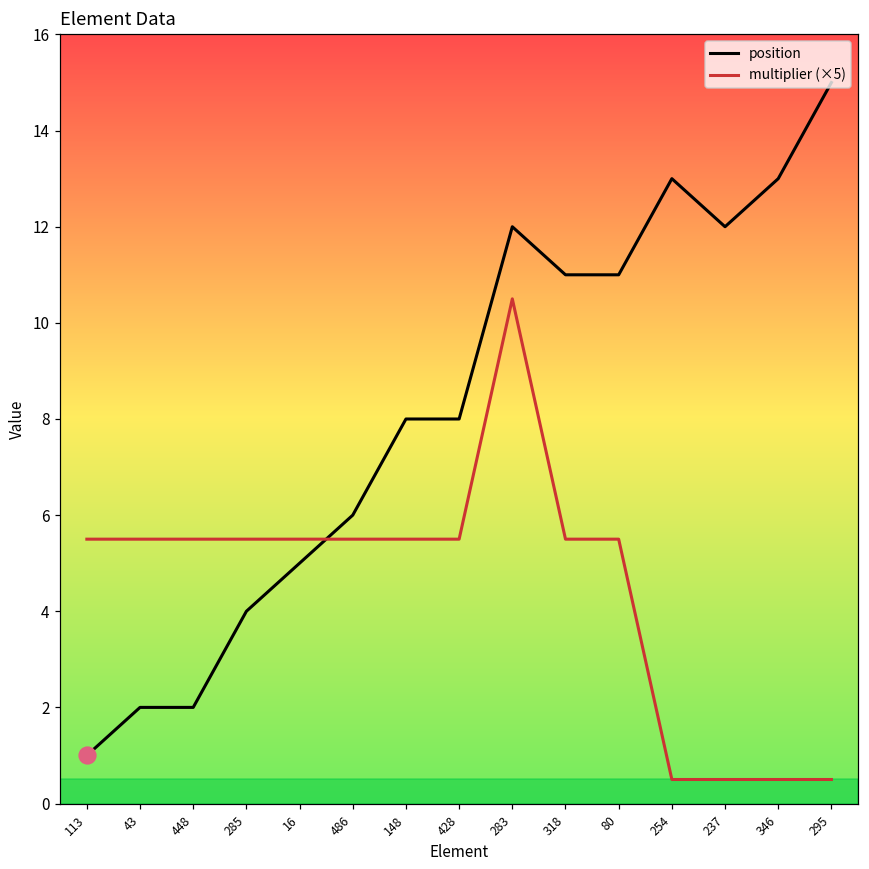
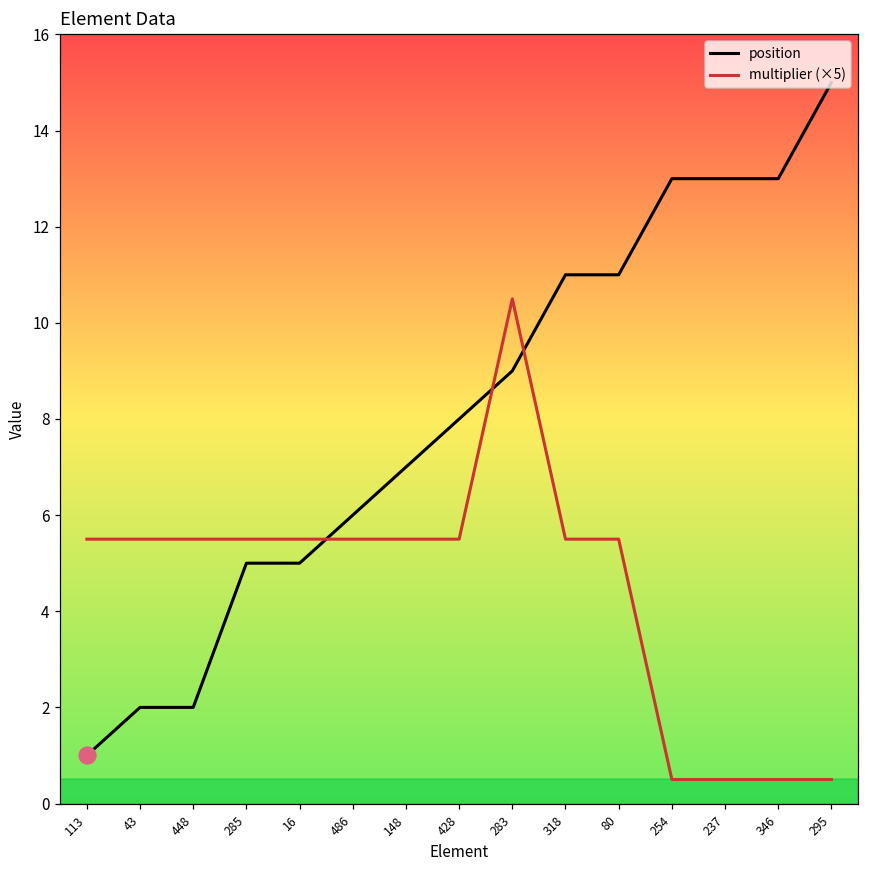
  {
    "position": {
      "43": 2,
      "448": 2,
-     "285": 4,
+     "285": 5,
      "16": 5,
      "486": 6,
-     "148": 8,
+     "148": 7,
      "428": 8,
-     "283": 12,
+     "283": 9,
      "318": 11,
      "80": 11,
      "254": 13,
-     "237": 12,
+     "237": 13,
      "346": 13
    },
    "multiplier (×5)": {
      "113": 5.5,
      "43": 5.5,
      "448": 5.5,
      "285": 5.5,
      "16": 5.5,
      "486": 5.5,
      "148": 5.5,
      "428": 5.5,
      "283": 10.5,
      "318": 5.5,
      "80": 5.5
    }
  }
